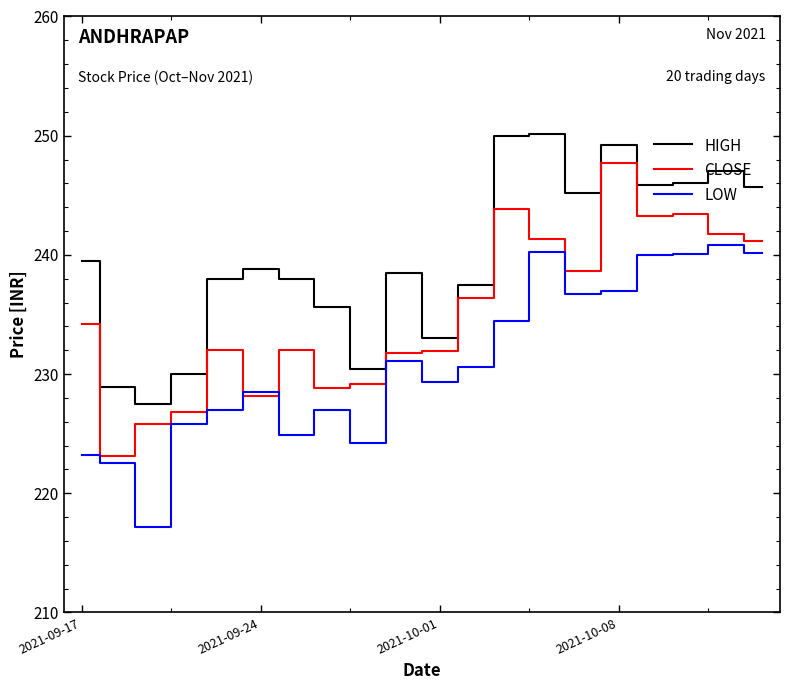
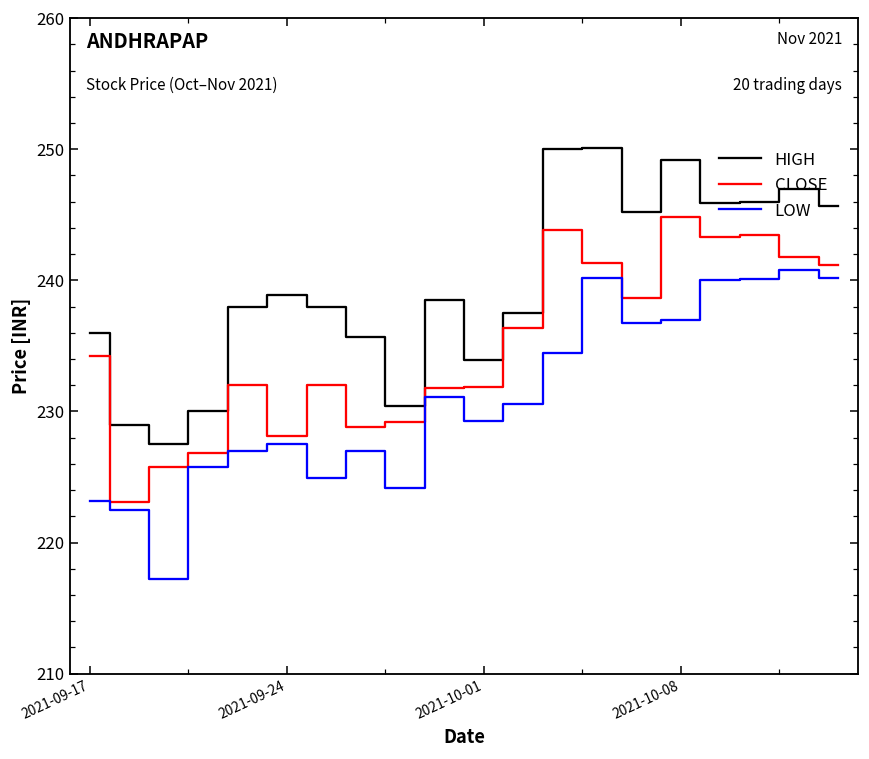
  {
    "HIGH": {
-     "2021-09-17": 239.5,
+     "2021-09-17": 236.0,
      "2021-09-24": 238.9,
-     "2021-10-01": 233.0,
+     "2021-10-01": 233.9,
      "2021-10-08": 249.2
    },
    "CLOSE": {
      "2021-09-17": 234.2,
      "2021-09-24": 228.2,
      "2021-10-01": 231.9,
-     "2021-10-08": 247.7
+     "2021-10-08": 244.8
    },
    "LOW": {
      "2021-09-17": 223.2,
-     "2021-09-24": 228.5,
+     "2021-09-24": 227.5,
      "2021-10-01": 229.3,
      "2021-10-08": 237.0
    }
  }
